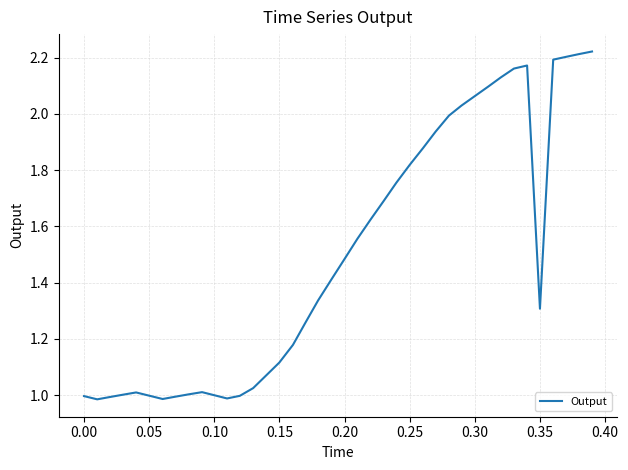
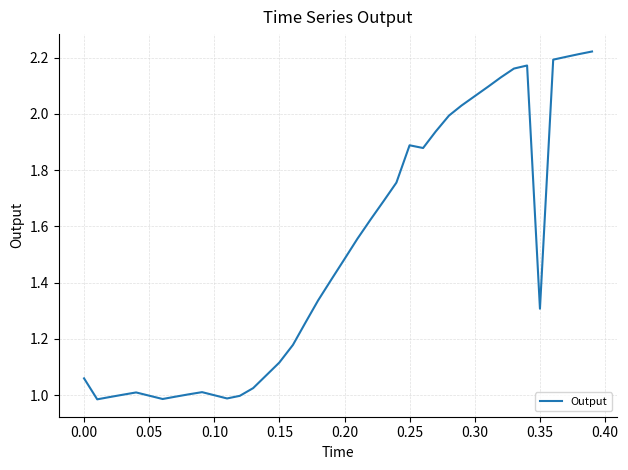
  {
-   "0.00": 1.00,
+   "0.00": 1.06,
    "0.15": 1.12,
    "0.20": 1.49,
-   "0.25": 1.82,
+   "0.25": 1.89,
    "0.35": 1.31
  }
